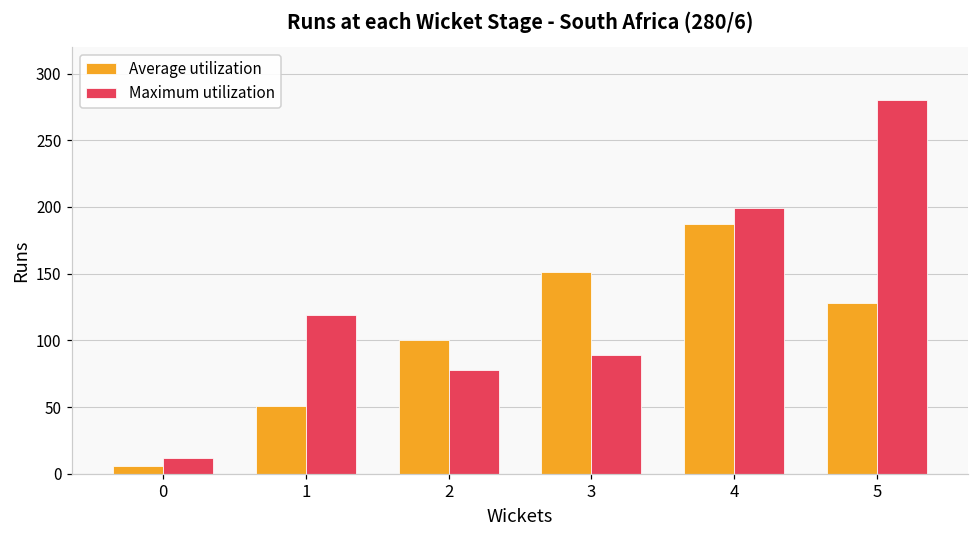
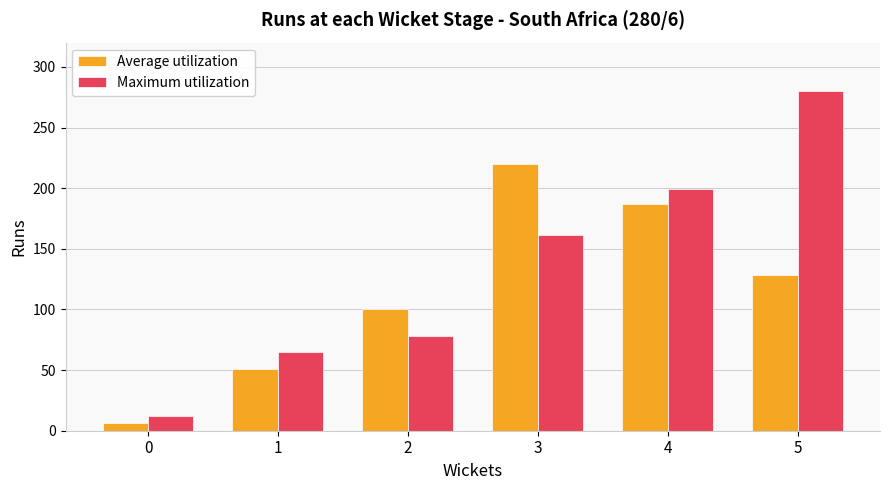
  {
    "Average utilization": {
      "0": 6,
      "1": 51,
      "2": 100,
-     "3": 151,
+     "3": 220,
      "4": 187,
      "5": 128
    },
    "Maximum utilization": {
      "0": 12,
-     "1": 119,
+     "1": 65,
      "2": 78,
-     "3": 89,
+     "3": 161,
      "4": 199,
      "5": 280
    }
  }
